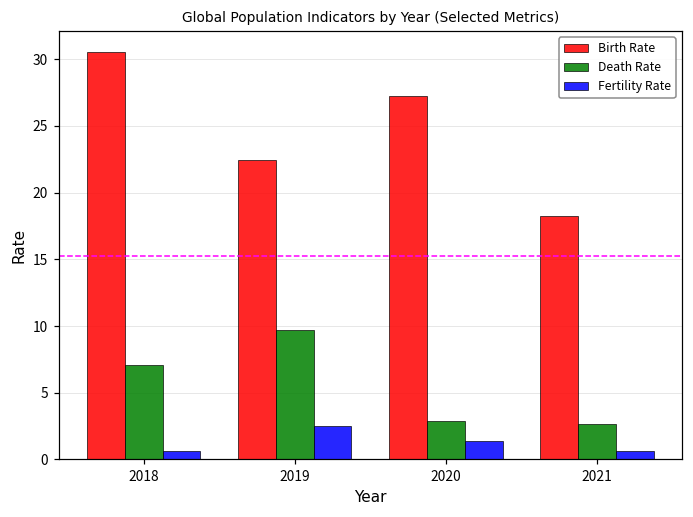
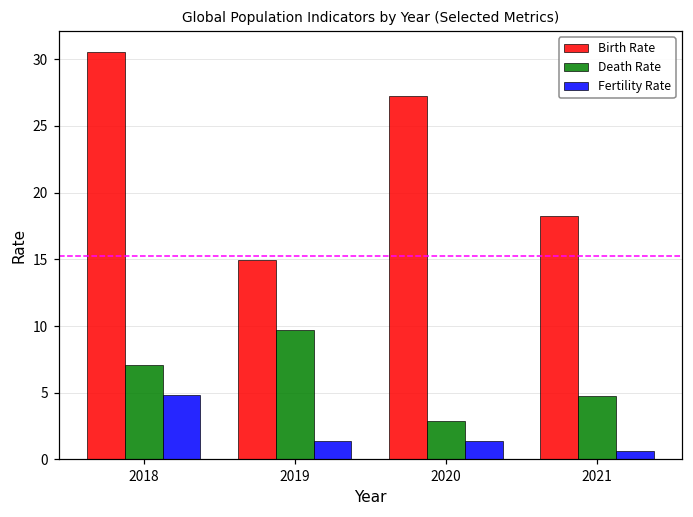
  {
    "Birth Rate": {
      "2018": 30.6,
-     "2019": 22.4,
+     "2019": 15.0,
      "2020": 27.3,
      "2021": 18.3
    },
    "Death Rate": {
      "2018": 7.1,
      "2019": 9.7,
      "2020": 2.9,
-     "2021": 2.6
+     "2021": 4.7
    },
    "Fertility Rate": {
-     "2018": 0.6,
-     "2019": 2.5,
+     "2018": 4.8,
+     "2019": 1.4,
      "2020": 1.4,
      "2021": 0.6
    }
  }
